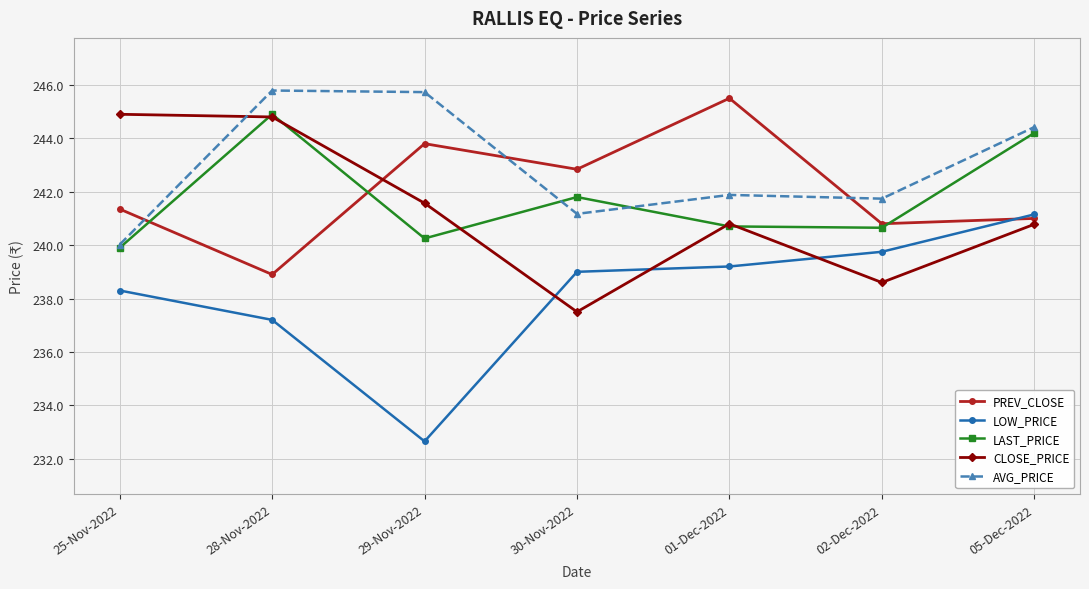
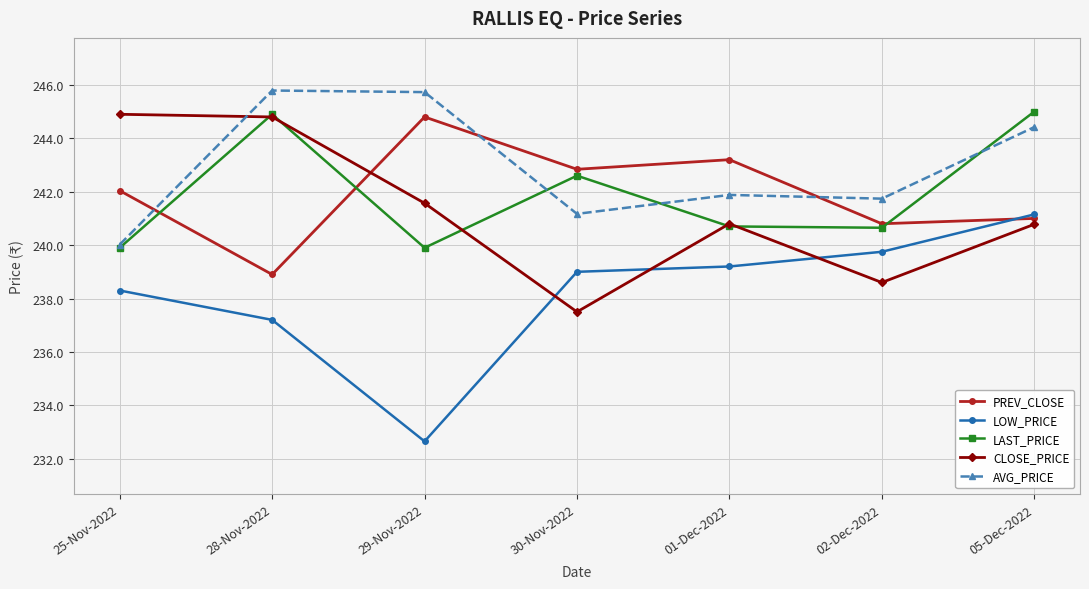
  {
    "PREV_CLOSE": {
-     "25-Nov-2022": 241.4,
+     "25-Nov-2022": 242.0,
      "28-Nov-2022": 238.9,
-     "29-Nov-2022": 243.8,
+     "29-Nov-2022": 244.8,
      "30-Nov-2022": 242.8,
-     "01-Dec-2022": 245.5,
+     "01-Dec-2022": 243.2,
      "02-Dec-2022": 240.8,
      "05-Dec-2022": 241.0
    },
    "LAST_PRICE": {
      "25-Nov-2022": 239.9,
      "28-Nov-2022": 244.9,
-     "29-Nov-2022": 240.3,
-     "30-Nov-2022": 241.8,
+     "29-Nov-2022": 239.9,
+     "30-Nov-2022": 242.6,
      "01-Dec-2022": 240.7,
      "02-Dec-2022": 240.7,
-     "05-Dec-2022": 244.2
+     "05-Dec-2022": 245.0
    },
    "CLOSE_PRICE": {
      "25-Nov-2022": 244.9,
      "28-Nov-2022": 244.8,
      "29-Nov-2022": 241.6,
      "30-Nov-2022": 237.5,
      "01-Dec-2022": 240.8,
      "02-Dec-2022": 238.6,
      "05-Dec-2022": 240.8
    }
  }
